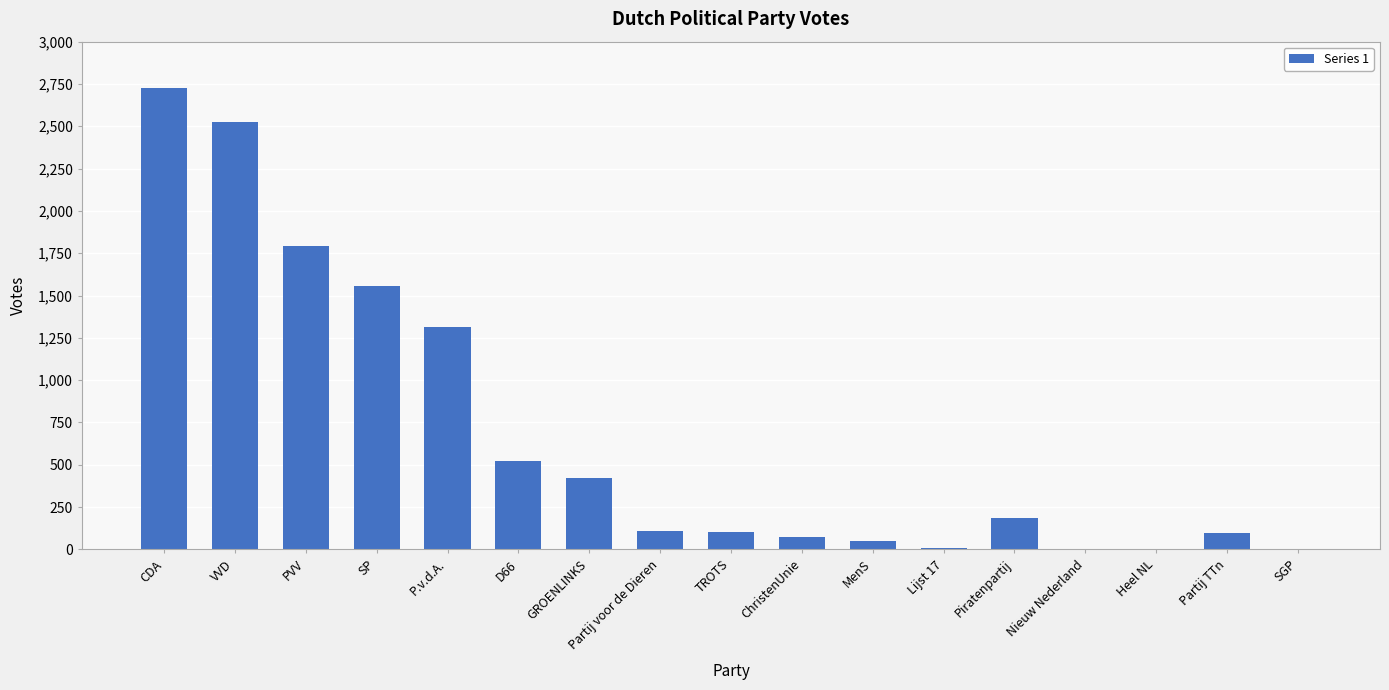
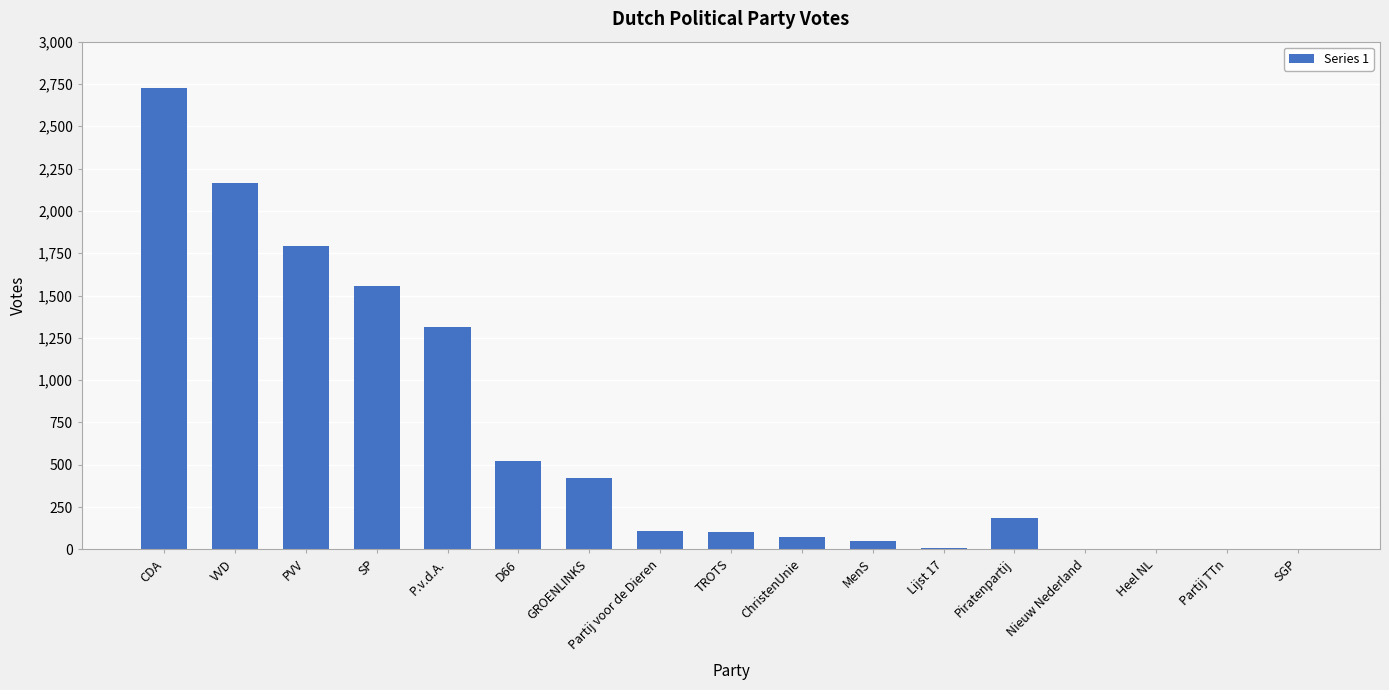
  {
    "CDA": "2,730",
-   "VVD": "2,520",
+   "VVD": "2,170",
    "PVV": "1,790",
    "SP": "1,560",
    "P.v.d.A.": "1,310",
    "D66": "530",
    "GROENLINKS": "420",
    "Partij voor de Dieren": "110",
    "TROTS": "100",
    "ChristenUnie": "70",
    "MenS": "50",
    "Piratenpartij": "180",
-   "Partij TTn": "100"
+   "Partij TTn": "0"
  }
